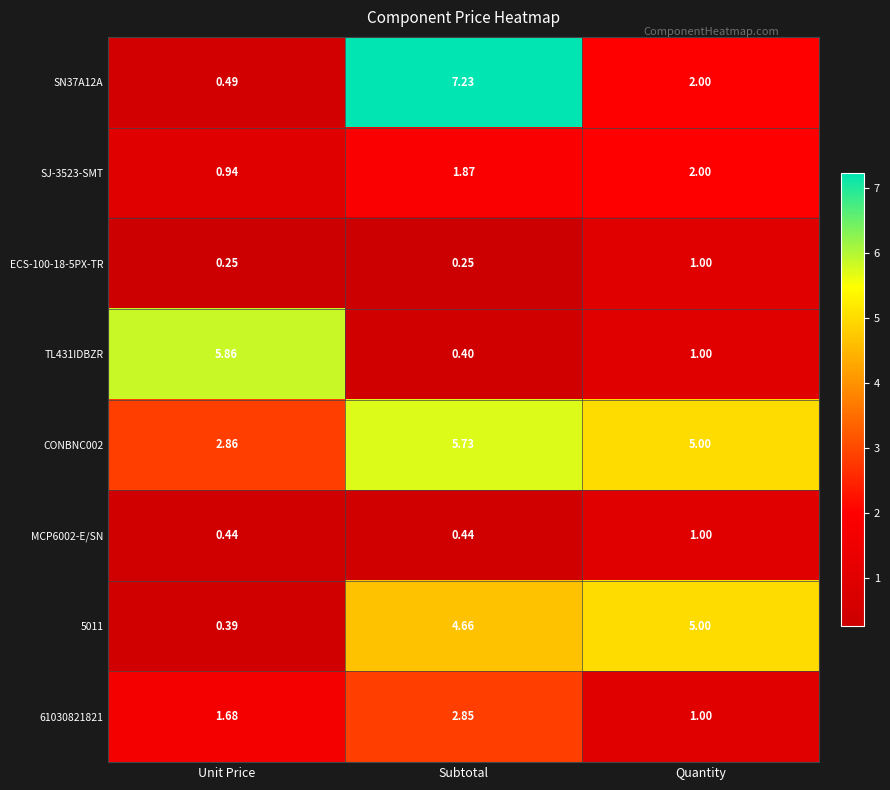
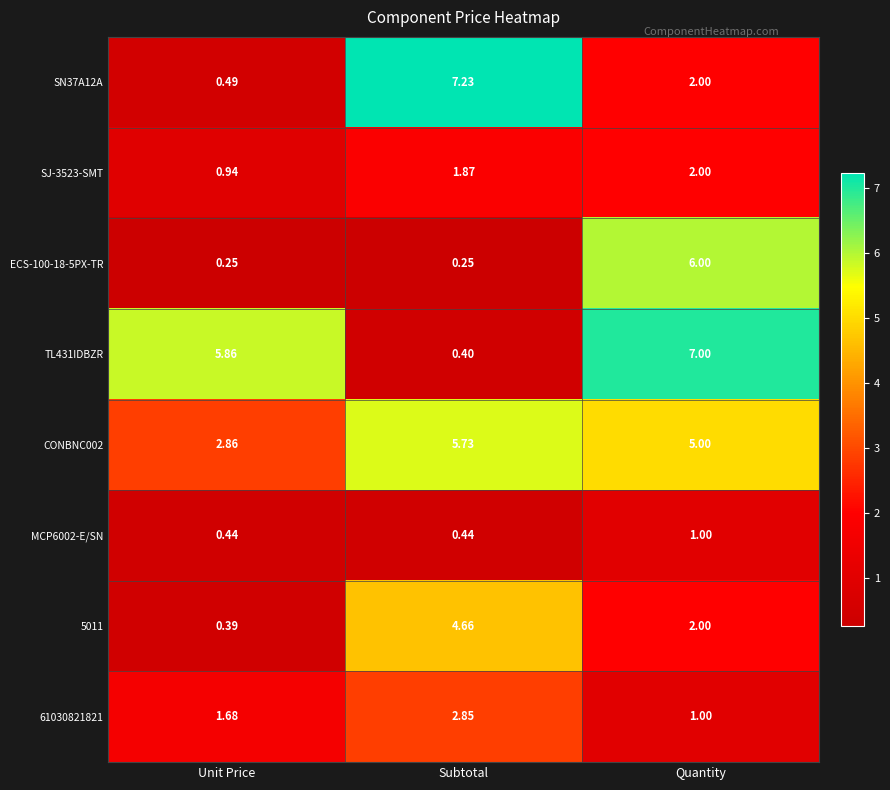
  {
    "SN37A12A": {
      "Unit Price": 0.49,
      "Subtotal": 7.23,
      "Quantity": 2.00
    },
    "SJ-3523-SMT": {
      "Unit Price": 0.94,
      "Subtotal": 1.87,
      "Quantity": 2.00
    },
    "ECS-100-18-5PX-TR": {
      "Unit Price": 0.25,
      "Subtotal": 0.25,
-     "Quantity": 1.00
+     "Quantity": 6.00
    },
    "TL431IDBZR": {
      "Unit Price": 5.86,
      "Subtotal": 0.40,
-     "Quantity": 1.00
+     "Quantity": 7.00
    },
    "CONBNC002": {
      "Unit Price": 2.86,
      "Subtotal": 5.73,
      "Quantity": 5.00
    },
    "MCP6002-E/SN": {
      "Unit Price": 0.44,
      "Subtotal": 0.44,
      "Quantity": 1.00
    },
    "5011": {
      "Unit Price": 0.39,
      "Subtotal": 4.66,
-     "Quantity": 5.00
+     "Quantity": 2.00
    },
    "61030821821": {
      "Unit Price": 1.68,
      "Subtotal": 2.85,
      "Quantity": 1.00
    }
  }
